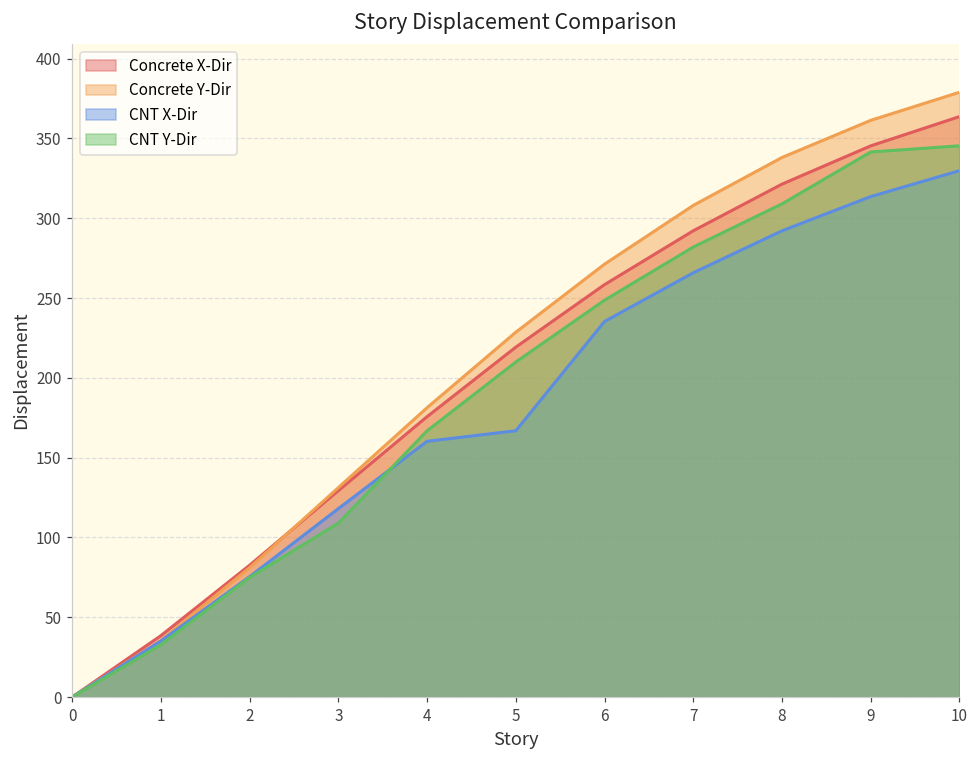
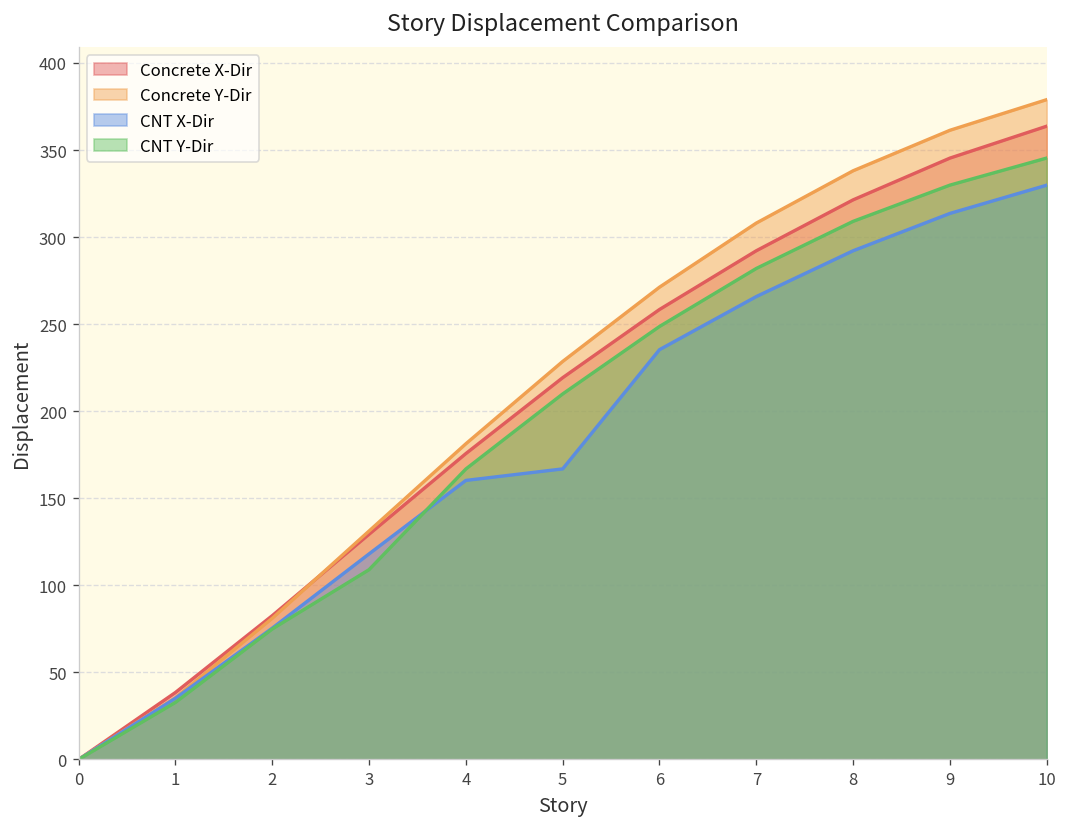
  {
    "CNT X-Dir": {
      "3": 118,
      "4": 160,
      "5": 167,
      "6": 235,
      "7": 266,
      "8": 292,
      "9": 314,
      "10": 330
    },
    "CNT Y-Dir": {
      "1": 33,
      "3": 109,
      "4": 167,
      "5": 210,
      "6": 249,
      "7": 282,
      "8": 309,
-     "9": 342,
+     "9": 330,
      "10": 345
    }
  }
